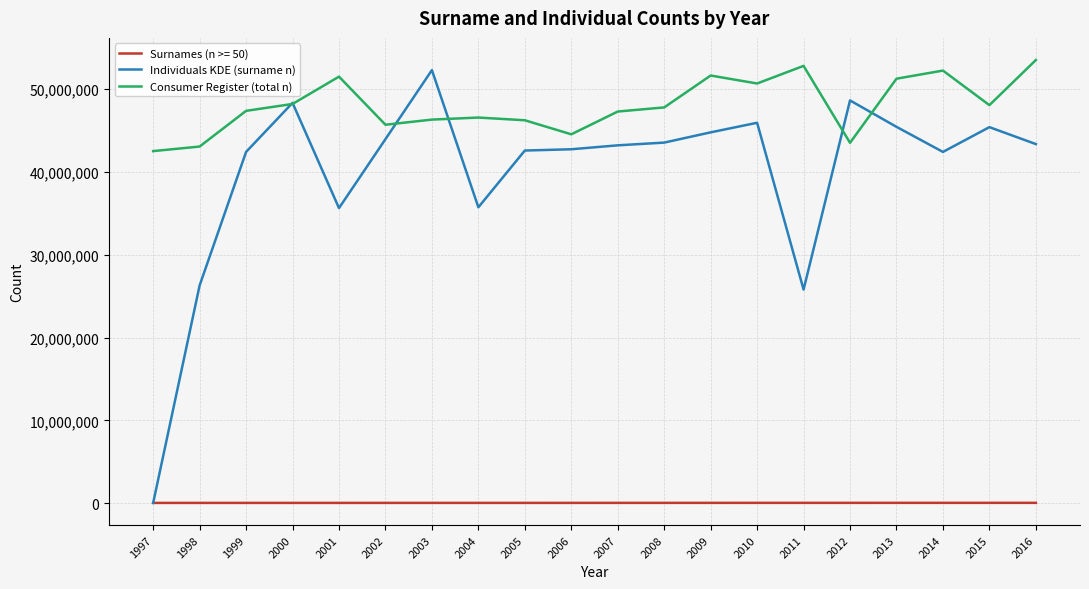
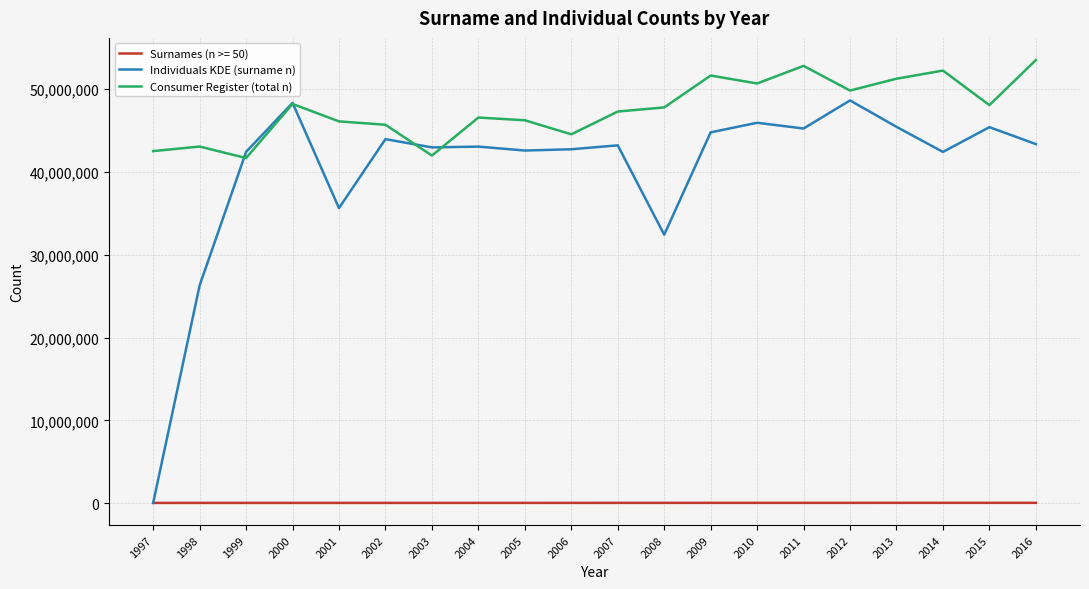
  {
    "Surnames (n >= 50)": {
      "1998": "0",
      "1999": "0",
      "2000": "0",
      "2001": "0",
      "2002": "0",
      "2003": "0",
      "2004": "0",
      "2005": "0",
      "2006": "0",
      "2007": "0",
      "2008": "0",
      "2009": "0",
      "2010": "0",
      "2011": "0",
      "2012": "0",
      "2013": "0",
      "2014": "0",
      "2015": "0",
      "2016": "0"
    },
    "Individuals KDE (surname n)": {
      "1998": "26,000,000",
      "1999": "42,000,000",
      "2001": "36,000,000",
      "2002": "44,000,000",
-     "2003": "52,000,000",
-     "2004": "36,000,000",
+     "2003": "43,000,000",
+     "2004": "43,000,000",
      "2005": "43,000,000",
      "2006": "43,000,000",
      "2007": "43,000,000",
-     "2008": "44,000,000",
+     "2008": "32,000,000",
      "2009": "45,000,000",
      "2010": "46,000,000",
-     "2011": "26,000,000",
+     "2011": "45,000,000",
      "2012": "49,000,000",
      "2013": "45,000,000",
      "2014": "42,000,000",
      "2015": "45,000,000",
      "2016": "43,000,000"
    },
    "Consumer Register (total n)": {
      "1997": "43,000,000",
      "1998": "43,000,000",
-     "1999": "47,000,000",
-     "2001": "52,000,000",
+     "1999": "42,000,000",
+     "2001": "46,000,000",
      "2002": "46,000,000",
-     "2003": "46,000,000",
+     "2003": "42,000,000",
      "2004": "47,000,000",
      "2005": "46,000,000",
      "2006": "45,000,000",
      "2007": "47,000,000",
      "2008": "48,000,000",
      "2009": "52,000,000",
      "2010": "51,000,000",
      "2011": "53,000,000",
-     "2012": "44,000,000",
+     "2012": "50,000,000",
      "2013": "51,000,000",
      "2014": "52,000,000",
      "2015": "48,000,000",
      "2016": "54,000,000"
    }
  }
